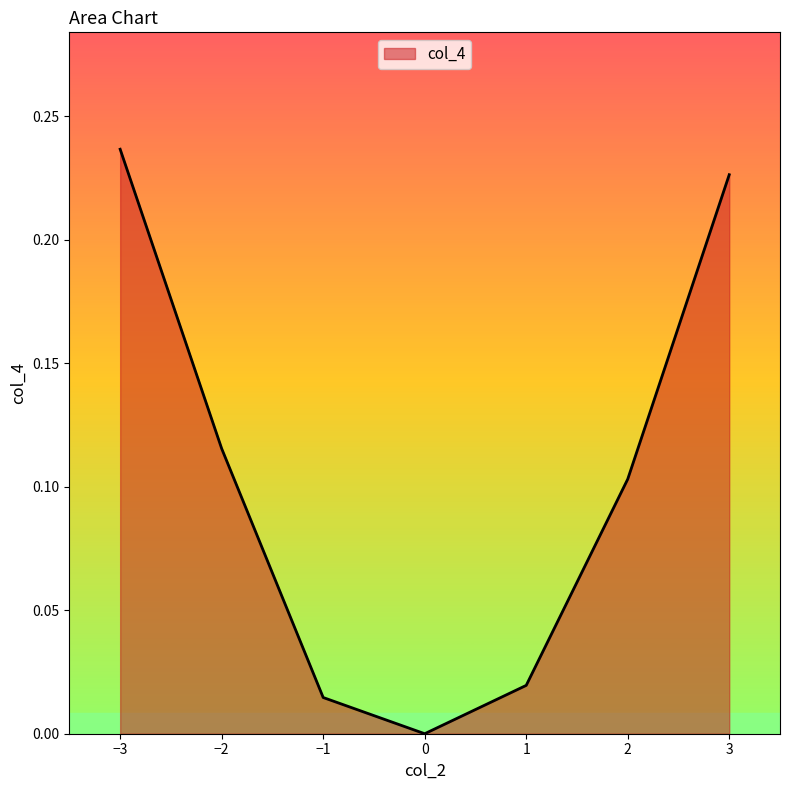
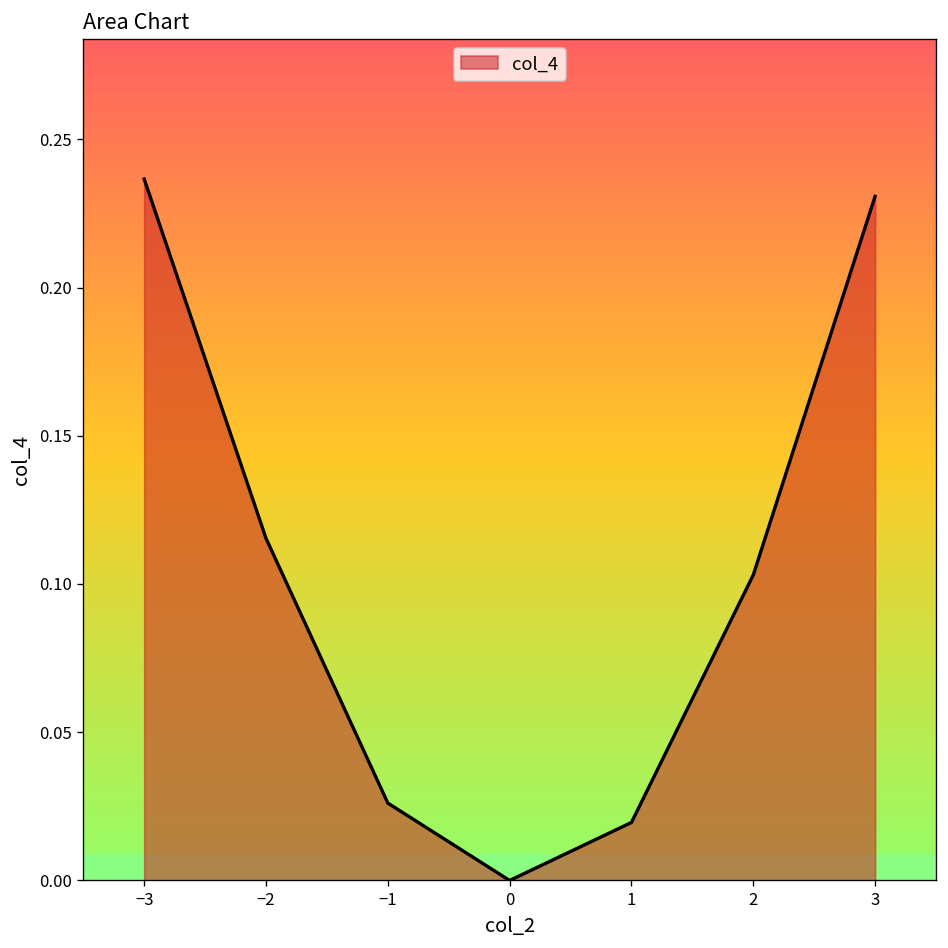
  {
    "−3": 0.237,
    "−2": 0.115,
-   "−1": 0.015,
+   "−1": 0.026,
    "1": 0.020,
    "2": 0.103,
-   "3": 0.226
+   "3": 0.231
  }
